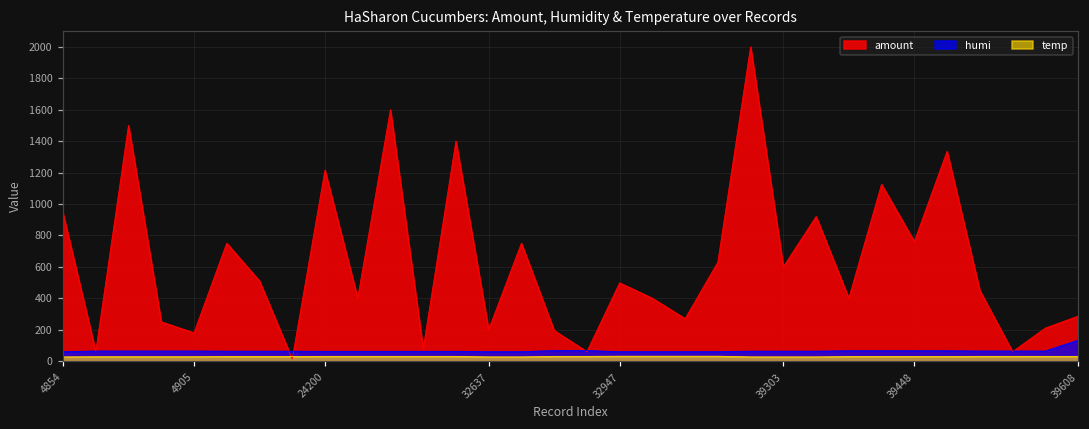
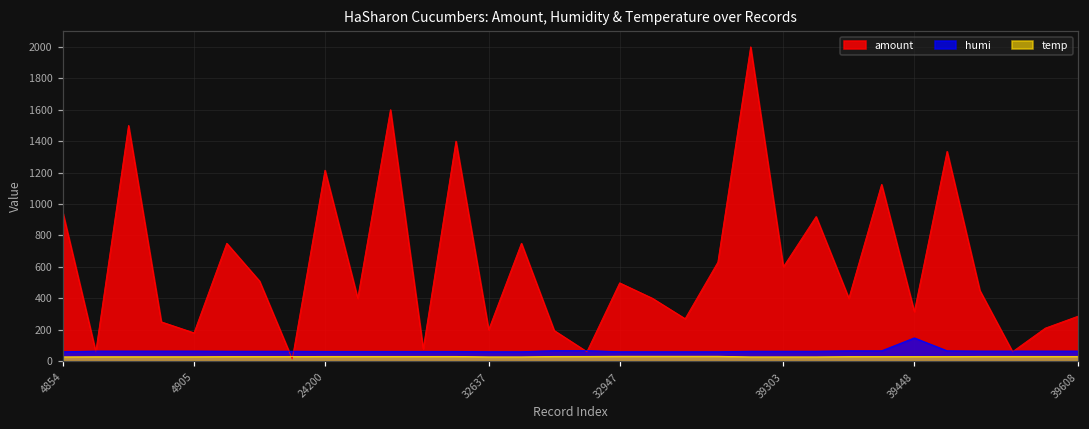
  {
    "amount": {
      "4854": 940,
      "4905": 180,
      "24200": 1220,
      "32637": 200,
      "32947": 500,
      "39303": 600,
-     "39448": 760,
+     "39448": 320,
      "39608": 290
    },
    "humi": {
      "4854": 60,
      "4905": 60,
      "24200": 60,
      "32637": 60,
      "32947": 60,
      "39303": 60,
-     "39448": 70,
-     "39608": 130
+     "39448": 150,
+     "39608": 60
    },
    "temp": {
      "4854": 30,
      "4905": 30,
      "24200": 30,
      "32637": 30,
      "32947": 30,
      "39303": 30,
      "39448": 30,
      "39608": 30
    }
  }
